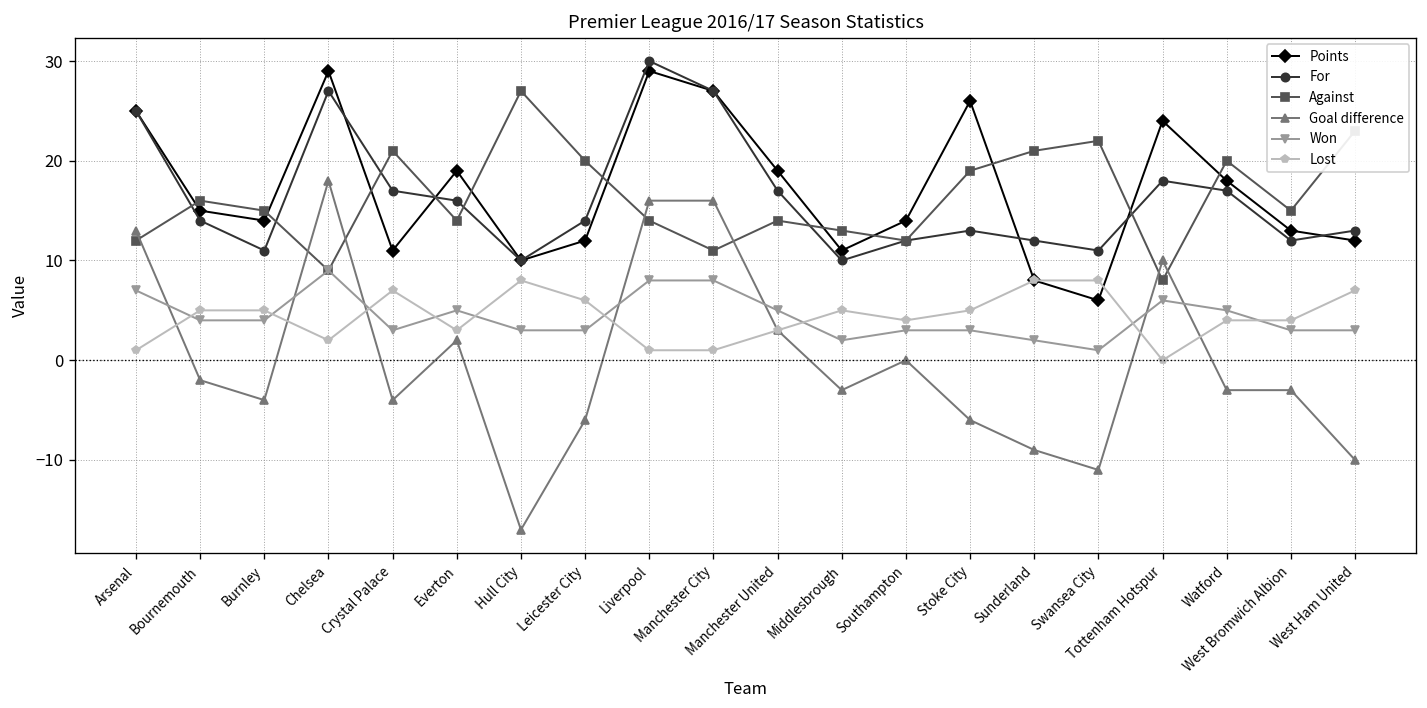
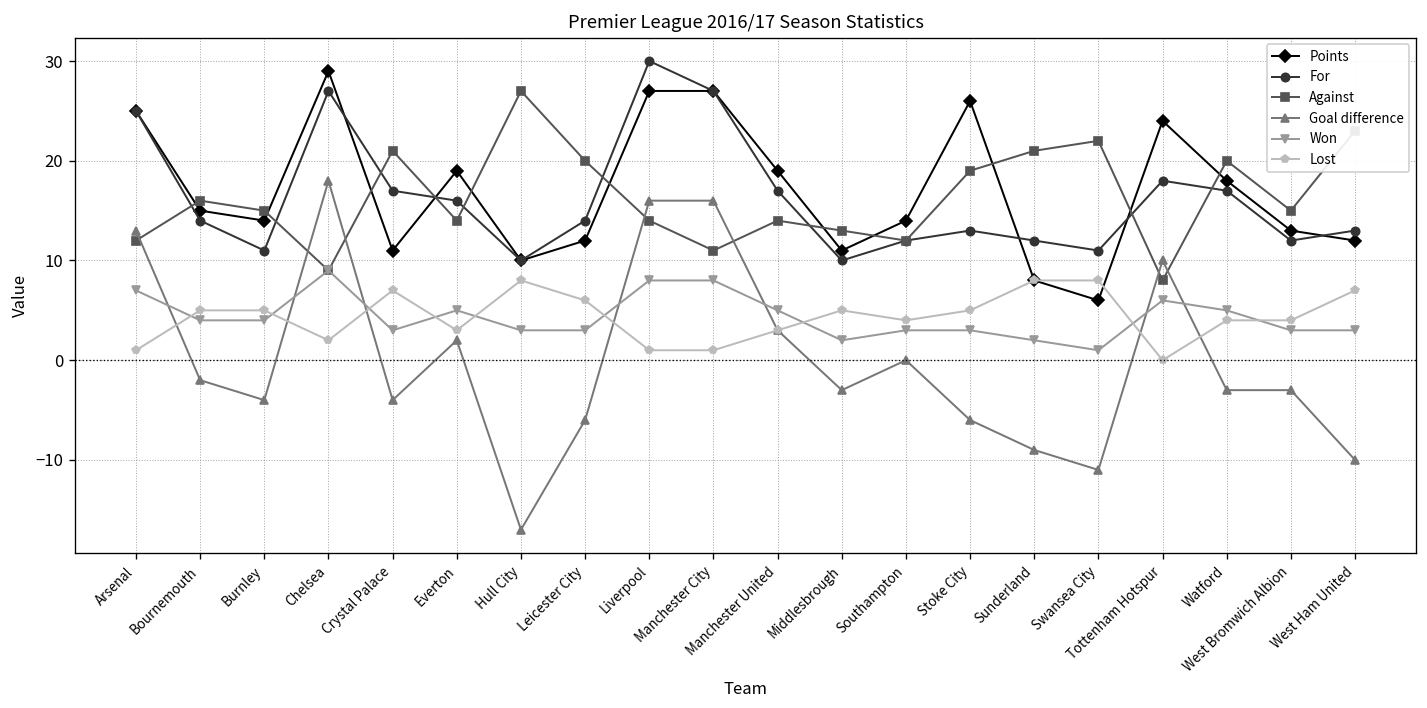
  {
    "Points": {
      "Bournemouth": 15,
      "Burnley": 14,
      "Chelsea": 29,
      "Crystal Palace": 11,
      "Everton": 19,
      "Leicester City": 12,
-     "Liverpool": 29,
+     "Liverpool": 27,
      "Manchester United": 19,
      "Middlesbrough": 11,
      "Southampton": 14,
      "Stoke City": 26,
      "Swansea City": 6,
      "Tottenham Hotspur": 24,
      "Watford": 18,
      "West Bromwich Albion": 13,
      "West Ham United": 12
    }
  }
